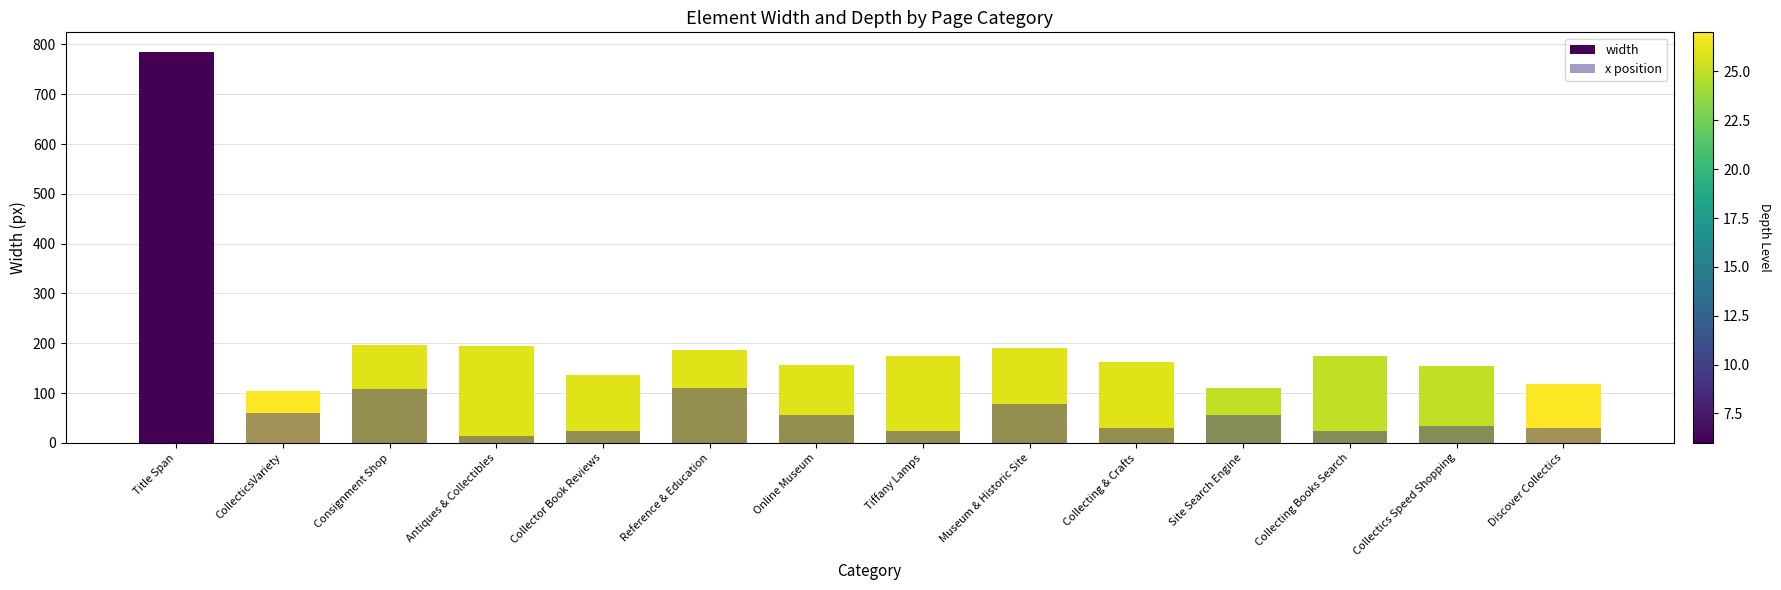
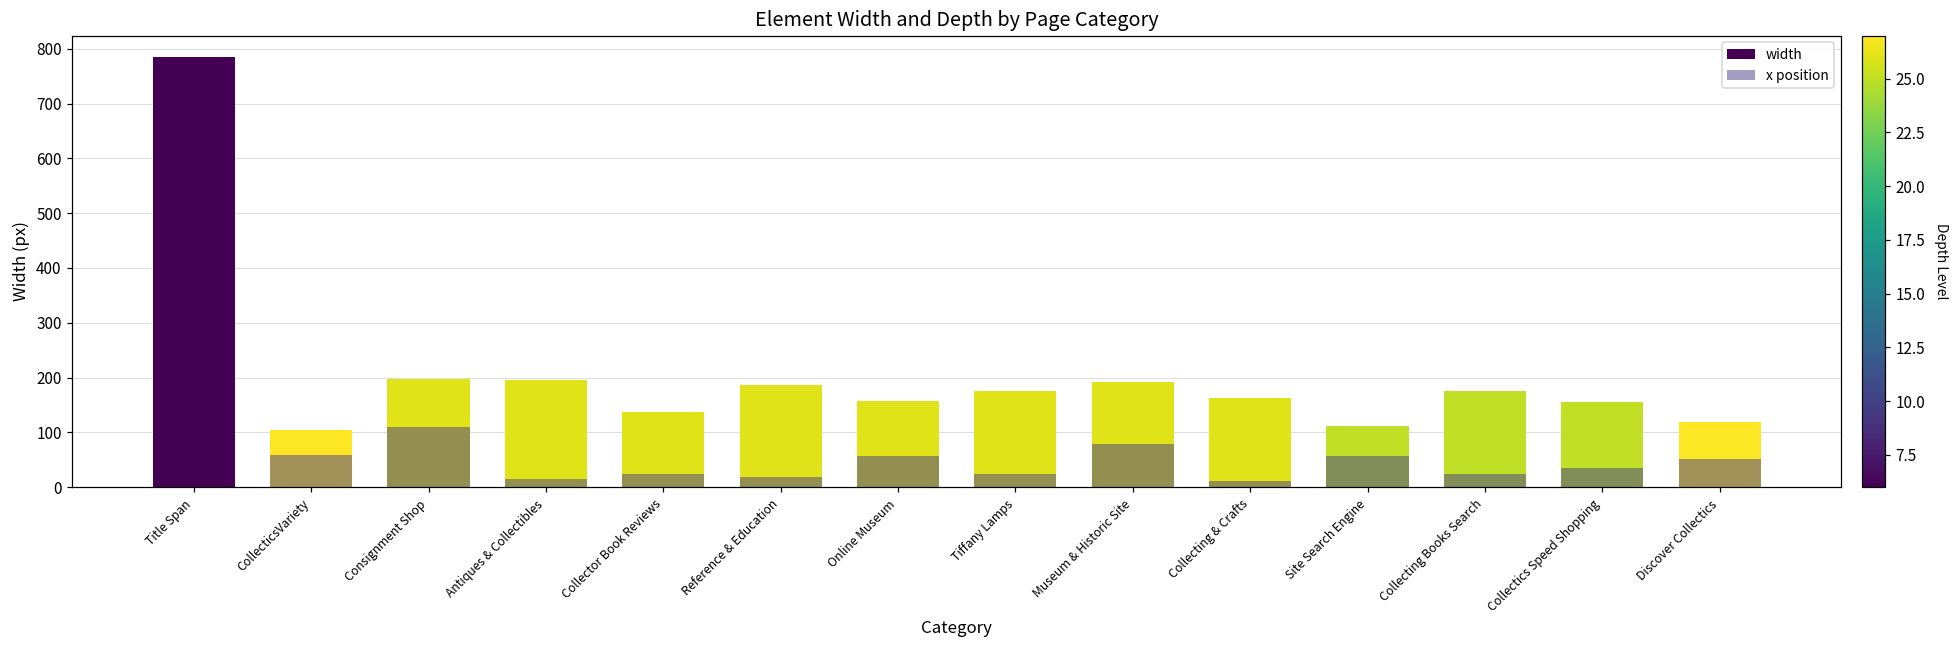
  {
    "width": {
      "Title Span": 790,
      "CollecticsVariety": 110,
      "Consignment Shop": 200,
      "Antiques & Collectibles": 200,
      "Collector Book Reviews": 140,
      "Reference & Education": 190,
      "Online Museum": 160,
      "Tiffany Lamps": 180,
      "Museum & Historic Site": 190,
      "Collecting & Crafts": 160,
      "Site Search Engine": 110,
      "Collecting Books Search": 180,
      "Collectics Speed Shopping": 160,
      "Discover Collectics": 120
    },
    "x position": {
      "Title Span": 0,
-     "Reference & Education": 110,
-     "Collecting & Crafts": 30,
-     "Discover Collectics": 30
+     "Reference & Education": 20,
+     "Collecting & Crafts": 10,
+     "Discover Collectics": 50
    }
  }
